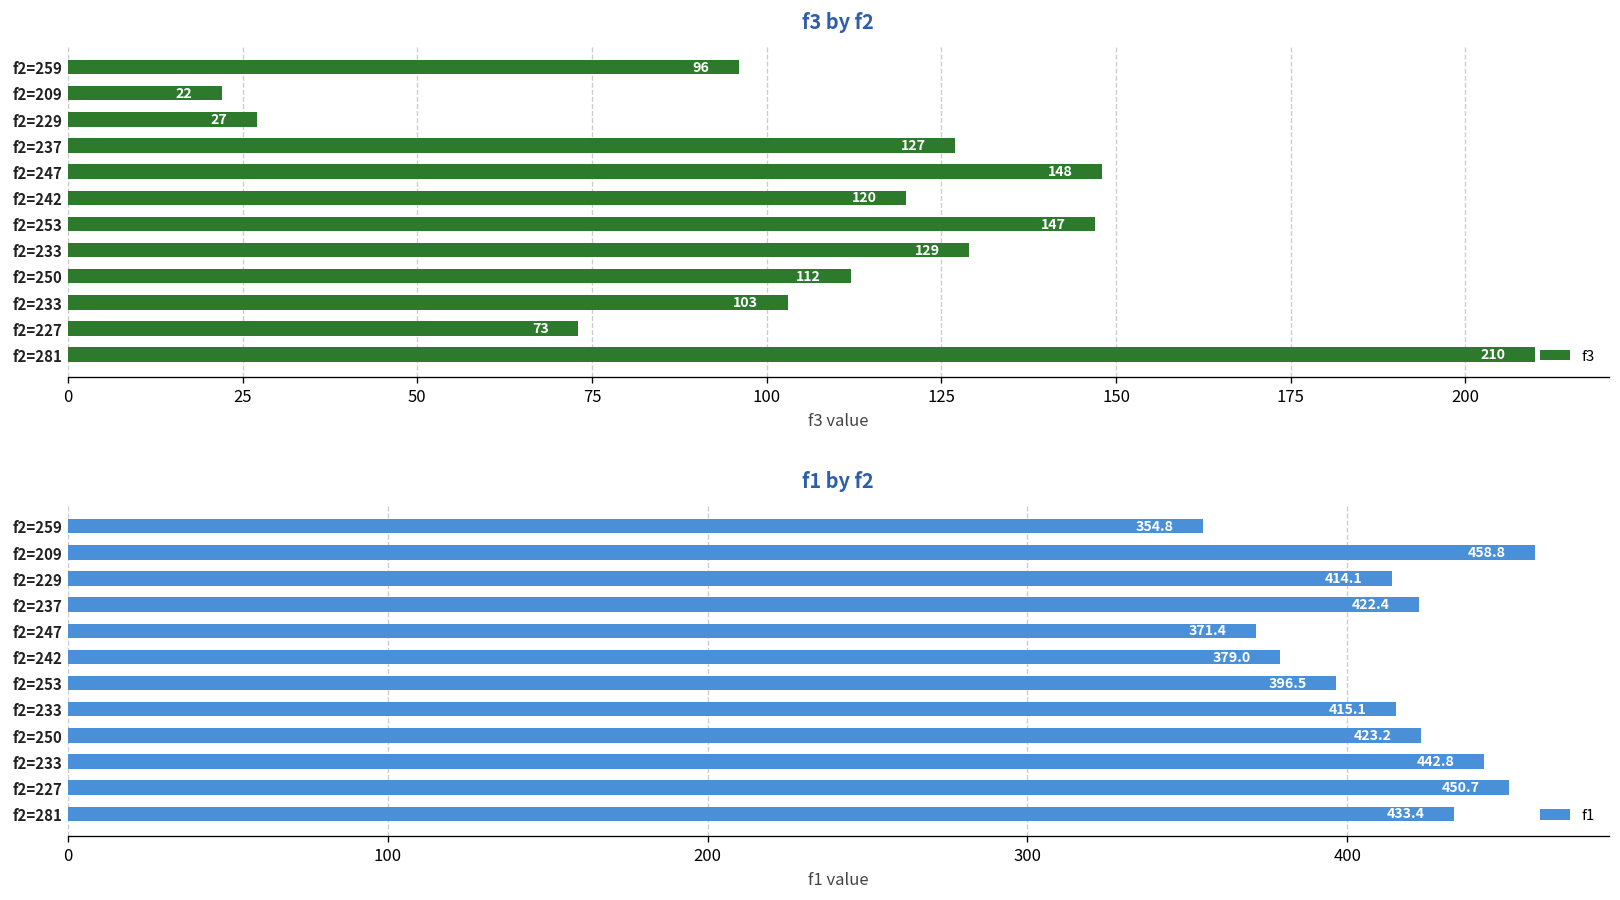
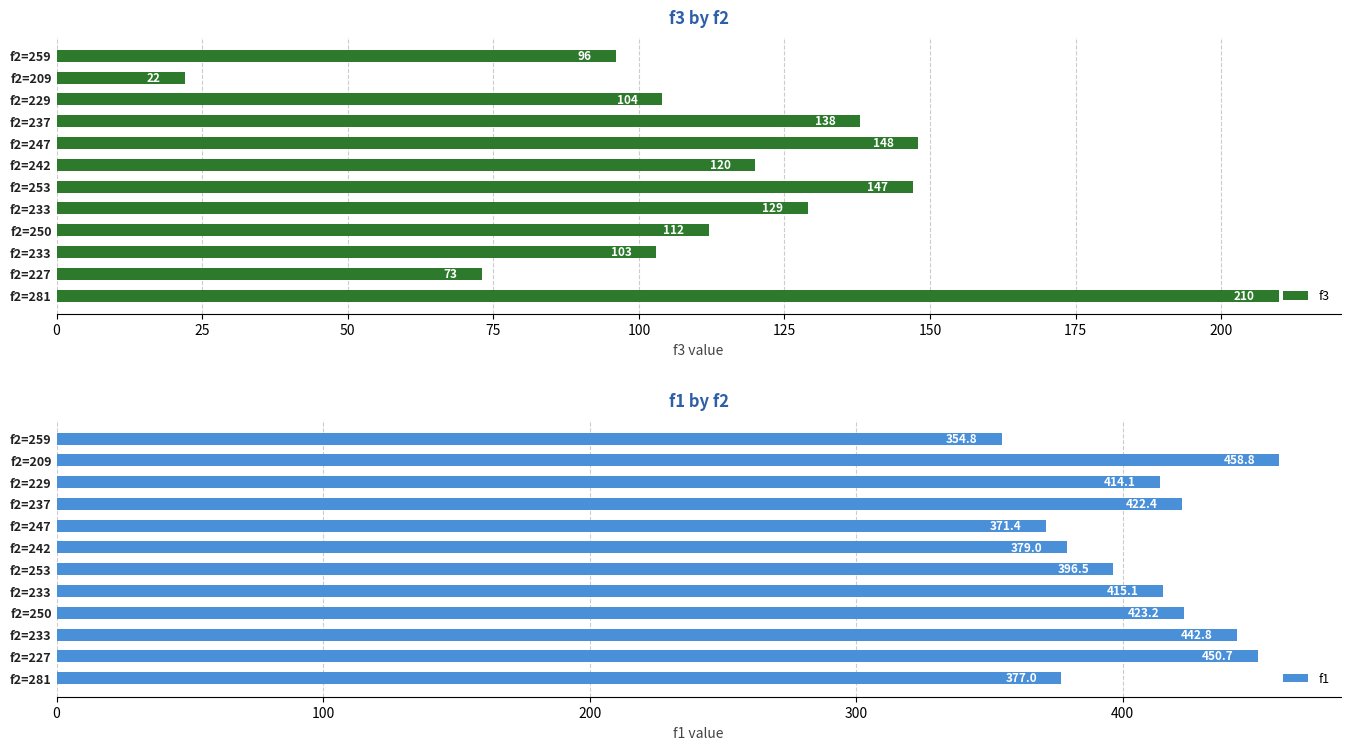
  {
    "f3 by f2": {
      "f2=259": 96,
      "f2=209": 22,
-     "f2=229": 27,
-     "f2=237": 127,
+     "f2=229": 104,
+     "f2=237": 138,
      "f2=247": 148,
      "f2=242": 120,
      "f2=253": 147,
      "f2=250": 112,
      "f2=227": 73,
      "f2=281": 210
    },
    "f1 by f2": {
      "f2=259": 354.8,
      "f2=209": 458.8,
      "f2=229": 414.1,
      "f2=237": 422.4,
      "f2=247": 371.4,
      "f2=242": 379.0,
      "f2=253": 396.5,
      "f2=250": 423.2,
      "f2=227": 450.7,
-     "f2=281": 433.4
+     "f2=281": 377.0
    }
  }
